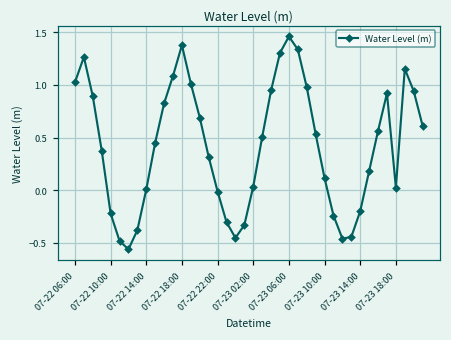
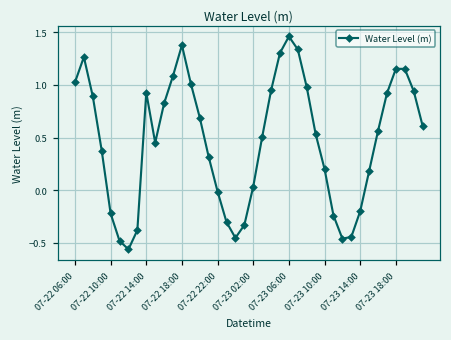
  {
    "07-22 06:00": 1.0,
    "07-22 10:00": -0.2,
-   "07-22 14:00": 0.0,
+   "07-22 14:00": 0.9,
    "07-22 18:00": 1.4,
    "07-22 22:00": 0.0,
    "07-23 02:00": 0.0,
    "07-23 06:00": 1.5,
-   "07-23 10:00": 0.1,
+   "07-23 10:00": 0.2,
    "07-23 14:00": -0.2,
-   "07-23 18:00": 0.0
+   "07-23 18:00": 1.2
  }
